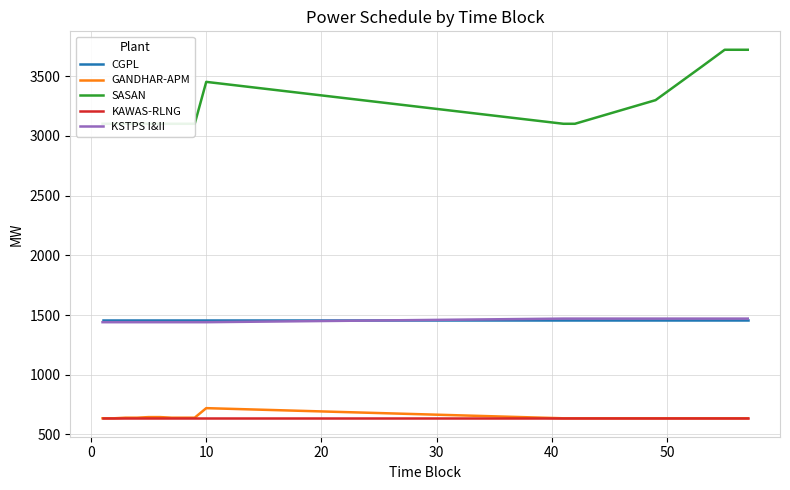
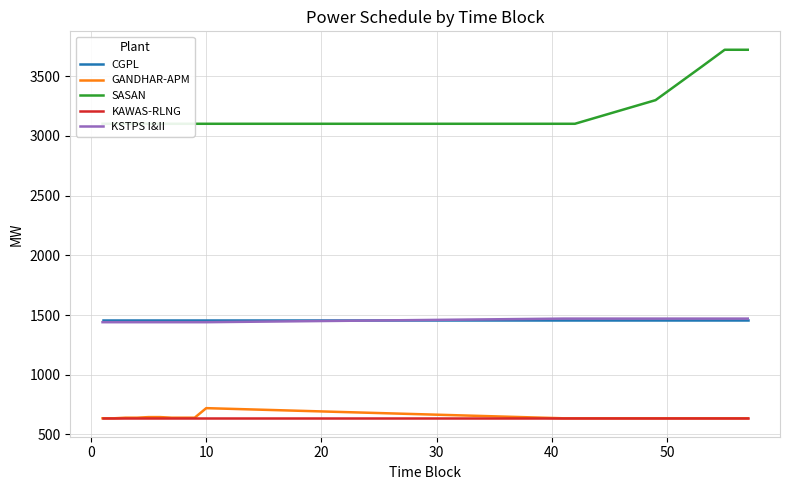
  {
    "GANDHAR-APM": {
      "10": 720
    },
    "SASAN": {
-     "10": 3450
+     "10": 3100
    },
    "KAWAS-RLNG": {
      "10": 640
    }
  }
